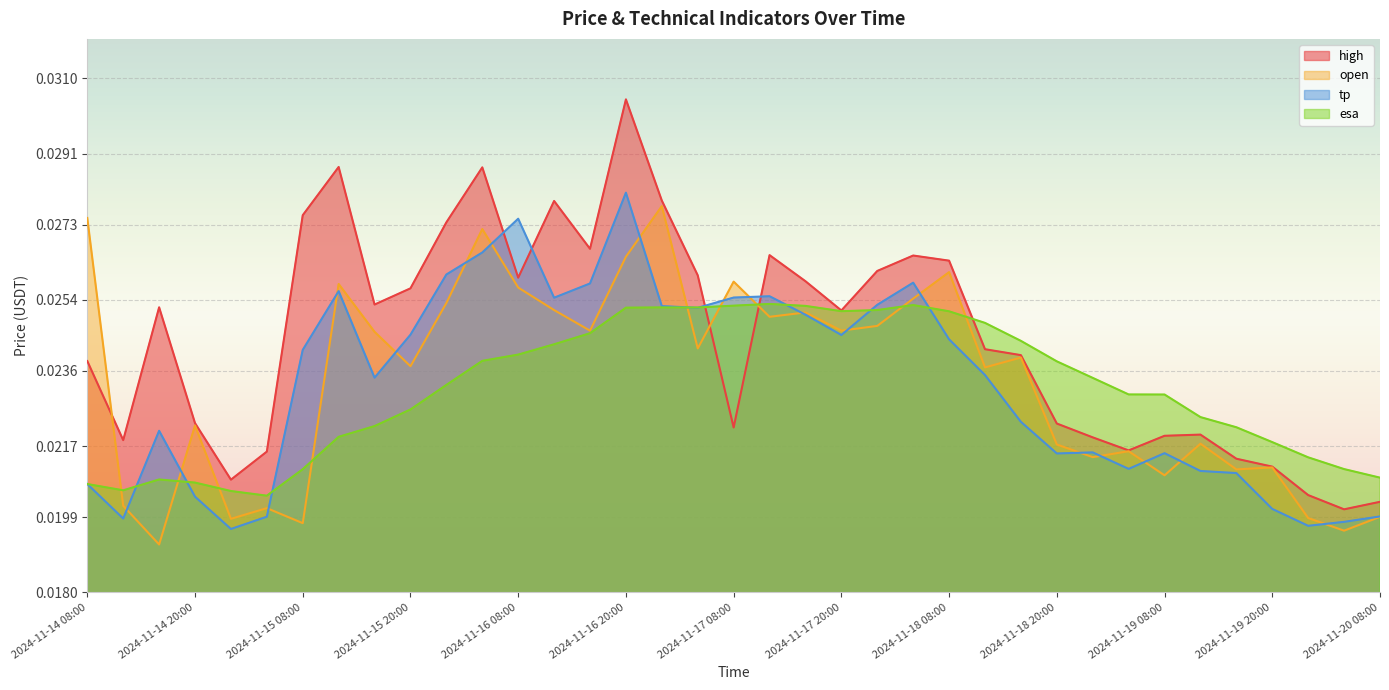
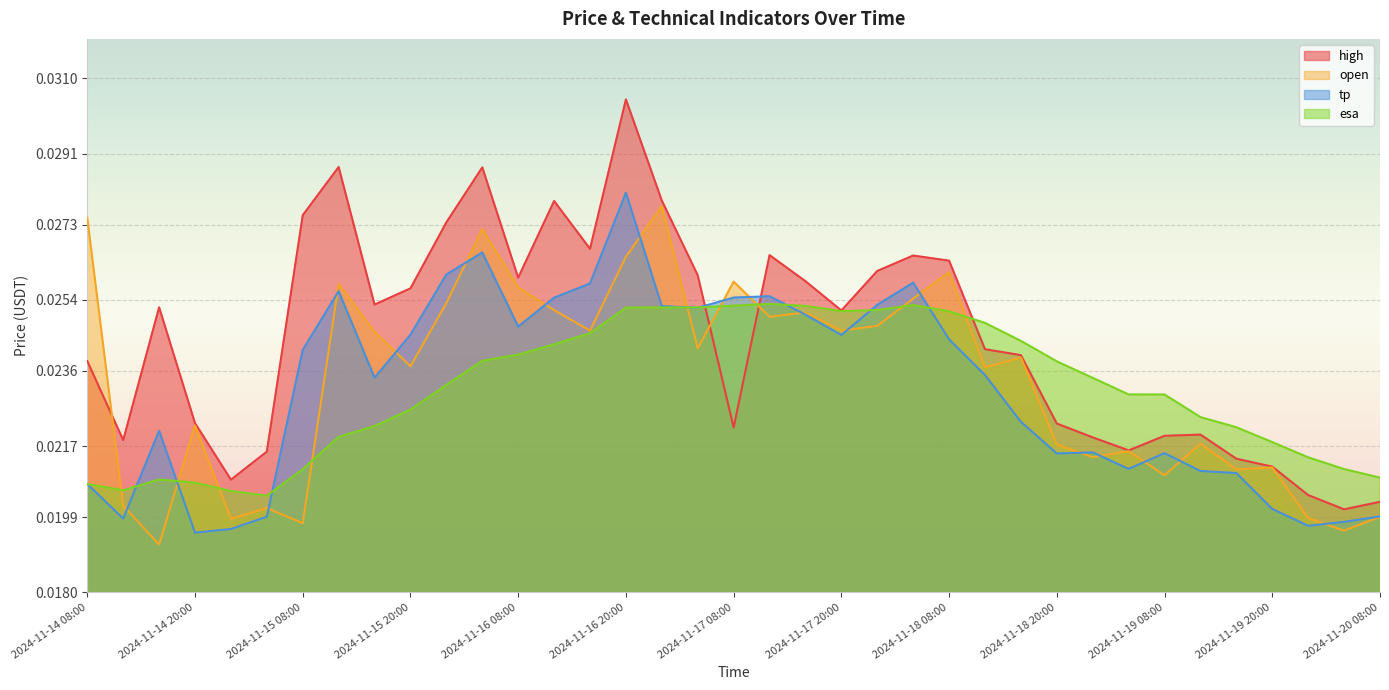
  {
    "high": {
      "2024-11-14 08:00": 0.0239,
      "2024-11-15 08:00": 0.0275,
      "2024-11-15 20:00": 0.0257,
      "2024-11-16 08:00": 0.0260,
      "2024-11-16 20:00": 0.0305,
      "2024-11-17 08:00": 0.0222,
      "2024-11-18 08:00": 0.0264,
      "2024-11-18 20:00": 0.0223,
      "2024-11-19 08:00": 0.0220,
      "2024-11-20 08:00": 0.0203
    },
    "open": {
      "2024-11-14 08:00": 0.0275,
      "2024-11-15 08:00": 0.0198,
      "2024-11-15 20:00": 0.0237,
      "2024-11-16 08:00": 0.0257,
      "2024-11-16 20:00": 0.0265,
      "2024-11-17 08:00": 0.0259,
      "2024-11-17 20:00": 0.0246,
      "2024-11-18 08:00": 0.0261,
      "2024-11-18 20:00": 0.0217,
      "2024-11-19 08:00": 0.0210
    },
    "tp": {
-     "2024-11-14 20:00": 0.0204,
+     "2024-11-14 20:00": 0.0195,
      "2024-11-15 08:00": 0.0241,
      "2024-11-15 20:00": 0.0245,
-     "2024-11-16 08:00": 0.0275,
+     "2024-11-16 08:00": 0.0247,
      "2024-11-16 20:00": 0.0281,
      "2024-11-17 08:00": 0.0255,
      "2024-11-17 20:00": 0.0245,
      "2024-11-18 08:00": 0.0244,
      "2024-11-18 20:00": 0.0215,
      "2024-11-19 08:00": 0.0215,
      "2024-11-19 20:00": 0.0201
    },
    "esa": {
      "2024-11-14 20:00": 0.0208,
      "2024-11-15 08:00": 0.0211,
      "2024-11-15 20:00": 0.0226,
      "2024-11-16 08:00": 0.0240,
      "2024-11-16 20:00": 0.0252,
      "2024-11-17 08:00": 0.0253,
      "2024-11-18 08:00": 0.0251,
      "2024-11-18 20:00": 0.0238,
      "2024-11-19 08:00": 0.0230,
      "2024-11-19 20:00": 0.0218,
      "2024-11-20 08:00": 0.0209
    }
  }
